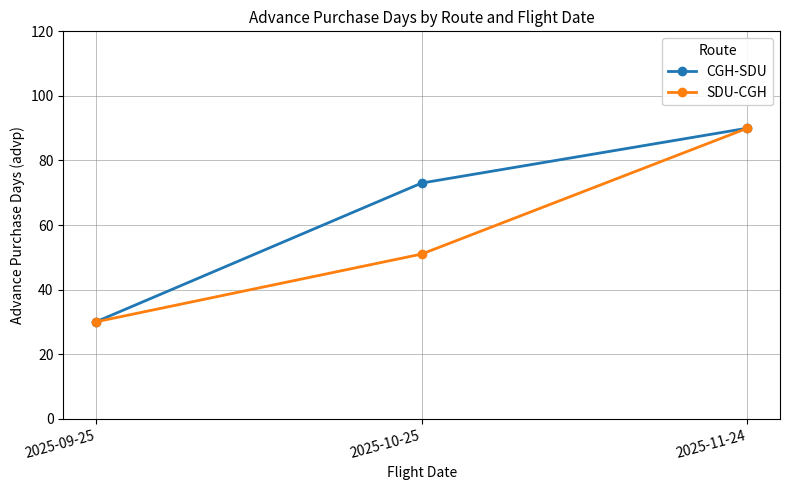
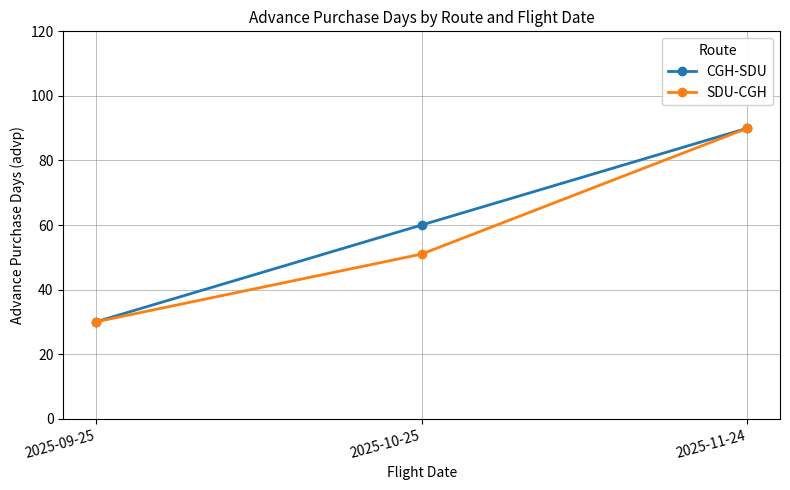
  {
    "CGH-SDU": {
-     "2025-10-25": 73
+     "2025-10-25": 60
    },
    "SDU-CGH": {
      "2025-10-25": 51
    }
  }
